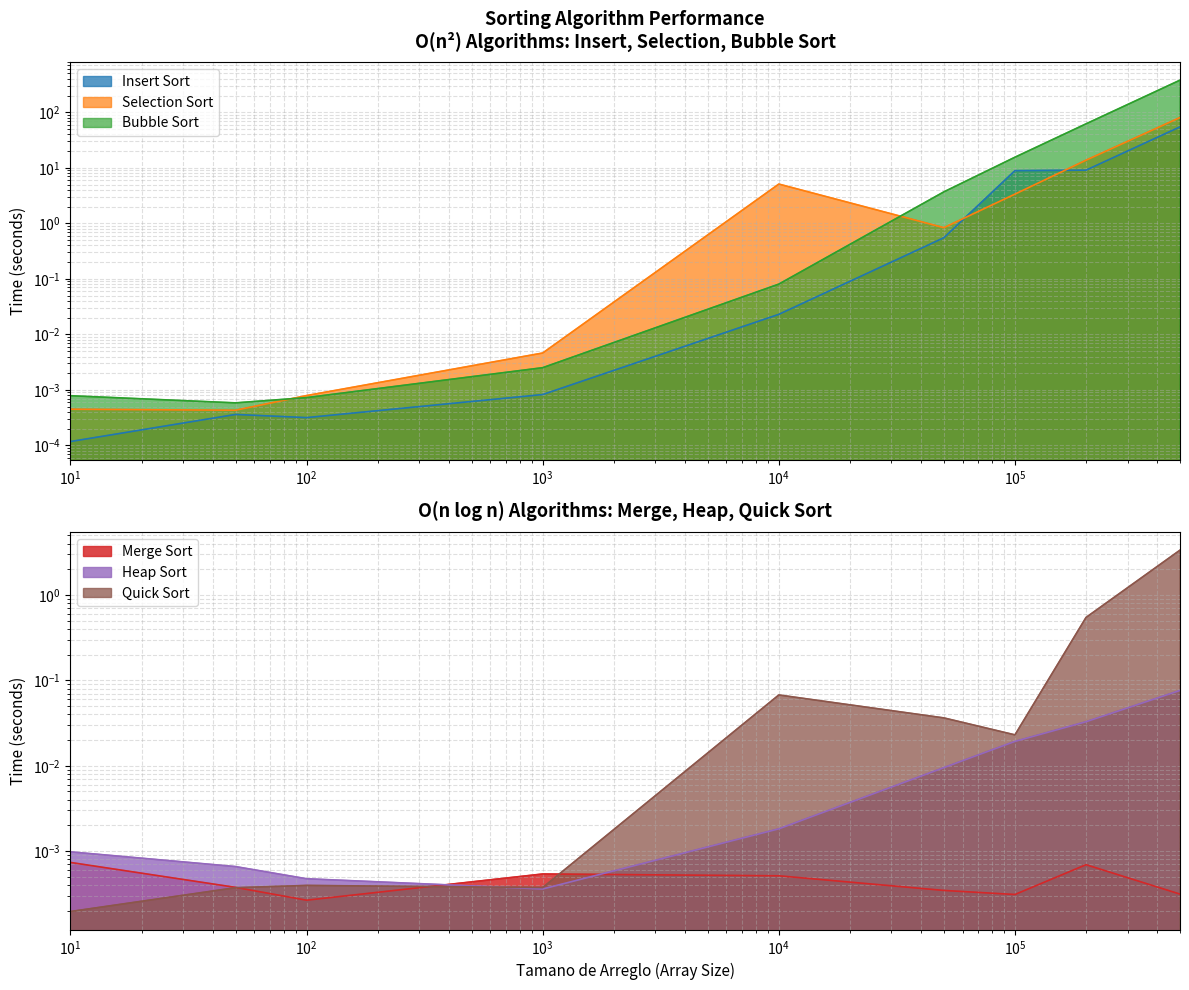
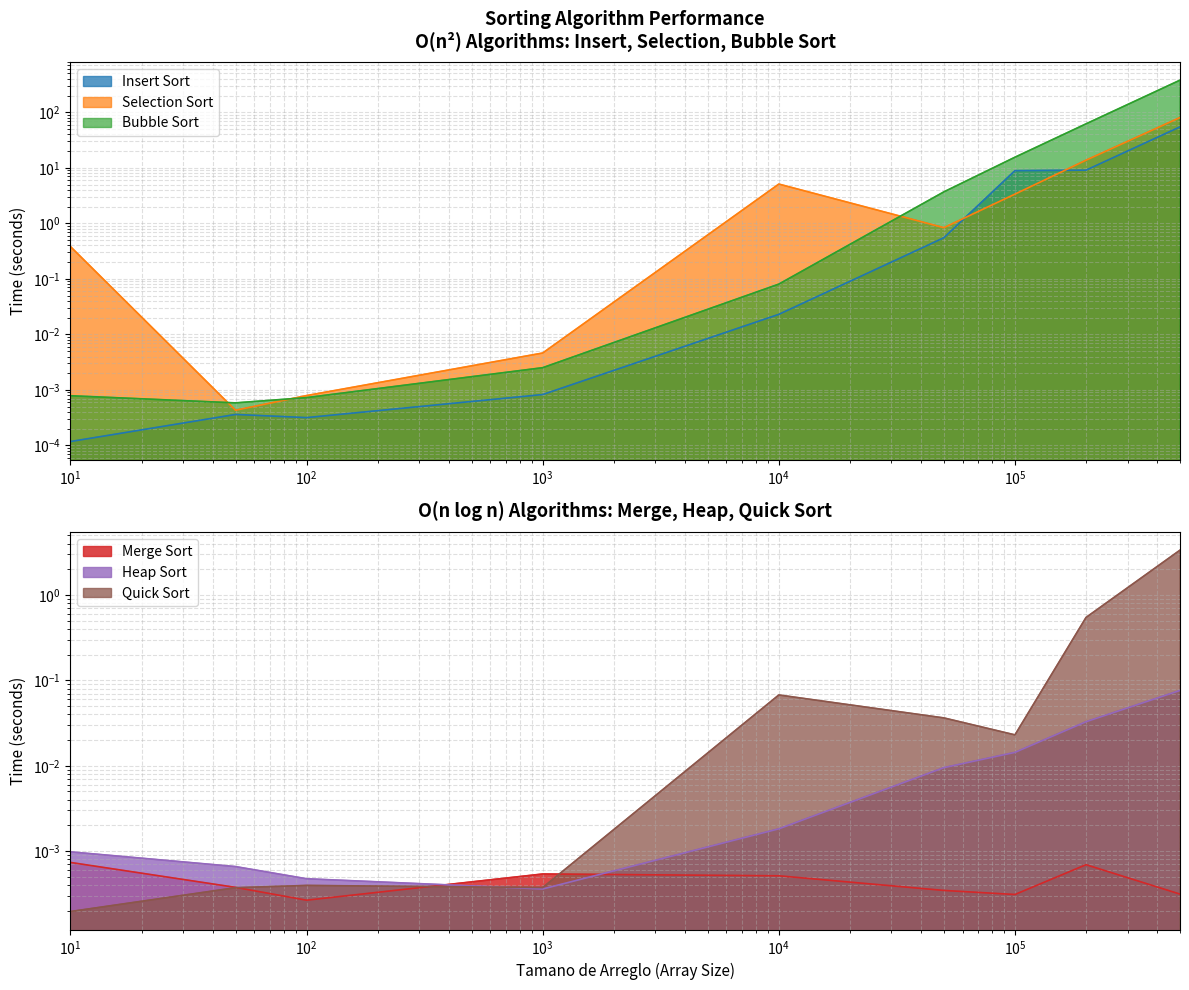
  {
    "Sorting Algorithm Performance O(n²) Algorithms: Insert, Selection, Bubble Sort": {
      "Insert Sort": {
        "10^1": 0.00012,
        "10^2": 0.0003,
        "10^3": 0.0008,
        "10^4": 0.023,
        "10^5": 9
      },
      "Selection Sort": {
-       "10^1": 0.0004,
+       "10^1": 0.4,
        "10^3": 0.005,
        "10^4": 5,
        "10^5": 3
      },
      "Bubble Sort": {
        "10^1": 0.0008,
        "10^3": 0.003,
        "10^4": 0.08,
        "10^5": 16
      }
    },
    "O(n log n) Algorithms: Merge, Heap, Quick Sort": {
      "Merge Sort": {
        "10^1": 0.0007,
        "10^2": 0.00027,
        "10^3": 0.0005,
        "10^4": 0.0005,
        "10^5": 0.00031
      },
      "Heap Sort": {
        "10^1": 0.001,
        "10^2": 0.0005,
        "10^4": 0.0018,
-       "10^5": 0.019
+       "10^5": 0.014
      },
      "Quick Sort": {
        "10^1": 0.00020,
        "10^2": 0.0004,
        "10^4": 0.07,
        "10^5": 0.023
      }
    }
  }
